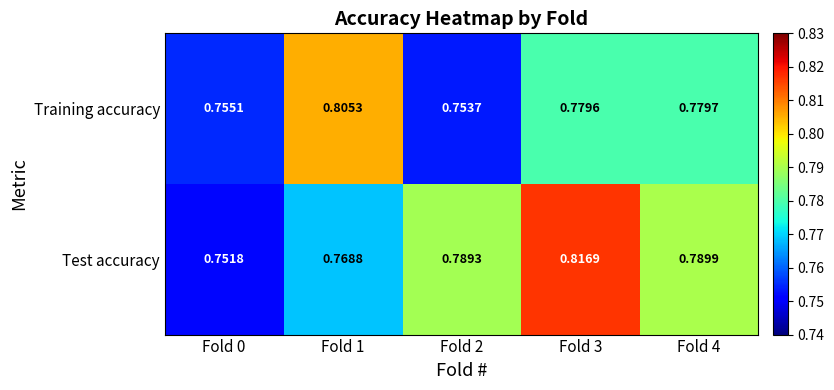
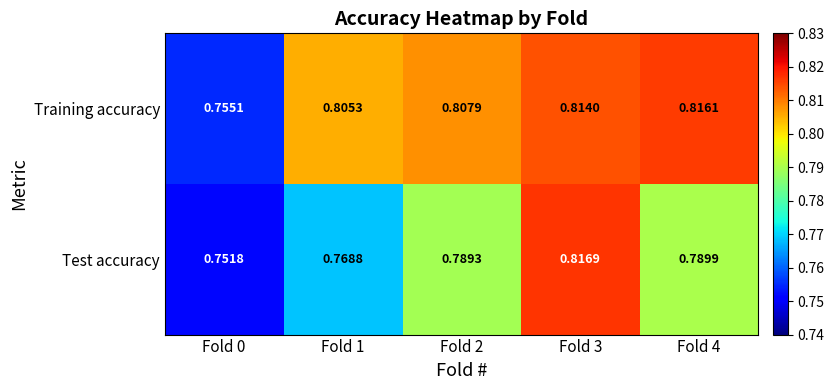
  {
    "Training accuracy": {
      "Fold 0": 0.7551,
      "Fold 1": 0.8053,
-     "Fold 2": 0.7537,
-     "Fold 3": 0.7796,
-     "Fold 4": 0.7797
+     "Fold 2": 0.8079,
+     "Fold 3": 0.8140,
+     "Fold 4": 0.8161
    },
    "Test accuracy": {
      "Fold 0": 0.7518,
      "Fold 1": 0.7688,
      "Fold 2": 0.7893,
      "Fold 3": 0.8169,
      "Fold 4": 0.7899
    }
  }
